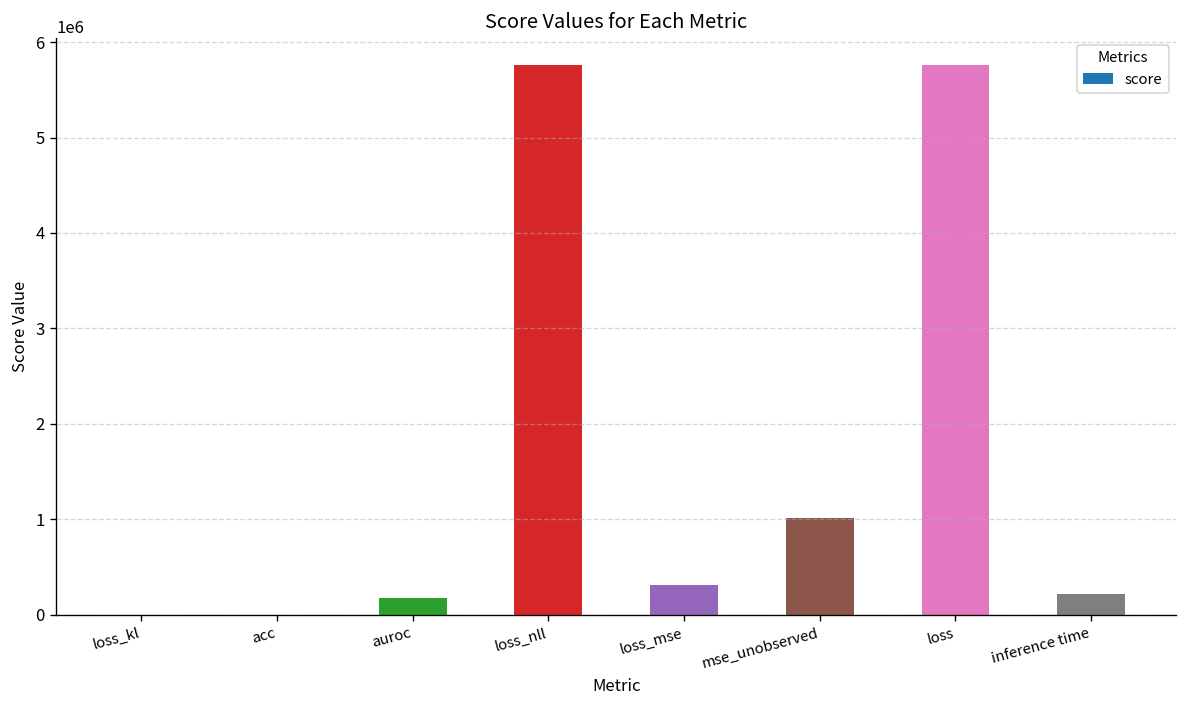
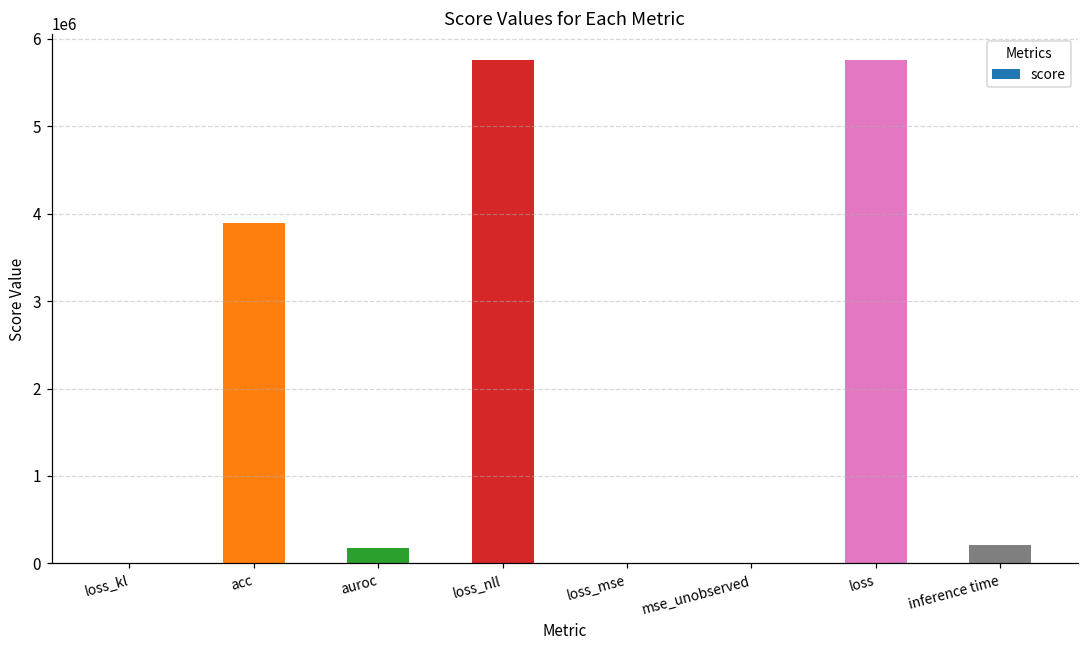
  {
-   "acc": 0,
+   "acc": 3900000,
    "auroc": 200000,
    "loss_nll": 5800000,
-   "loss_mse": 300000,
-   "mse_unobserved": 1000000,
+   "loss_mse": 0,
+   "mse_unobserved": 0,
    "loss": 5800000,
    "inference time": 200000
  }
